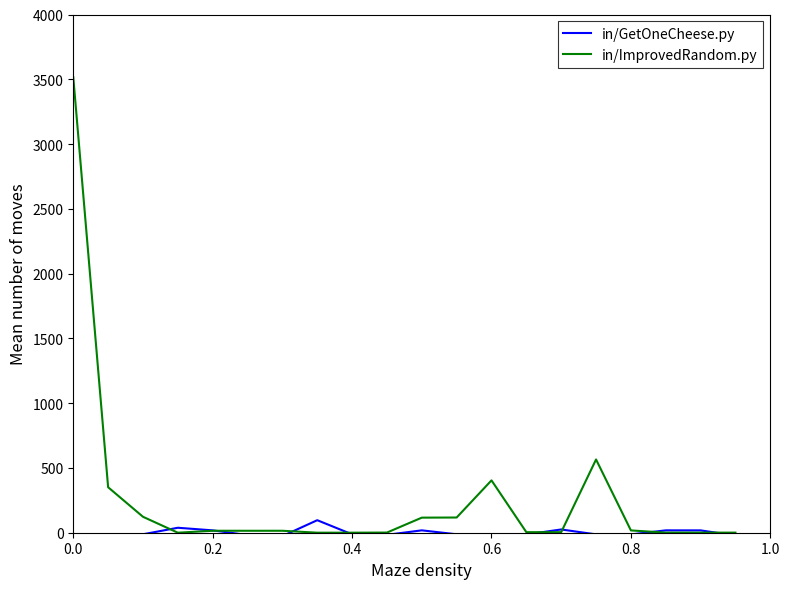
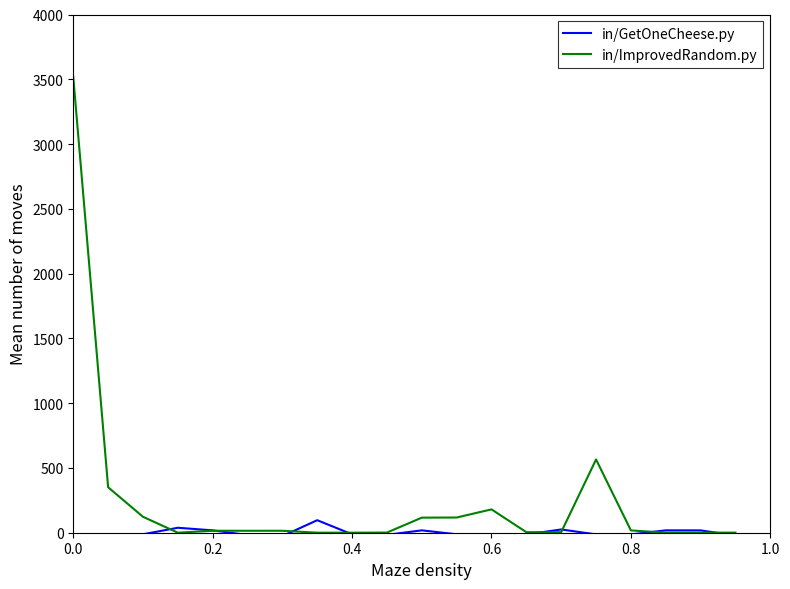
  {
    "in/GetOneCheese.py": {
      "0.0": -10,
      "0.6": -10,
      "0.8": -10
    },
    "in/ImprovedRandom.py": {
      "0.0": 3520,
-     "0.6": 400,
+     "0.6": 180,
      "0.8": 20
    }
  }
